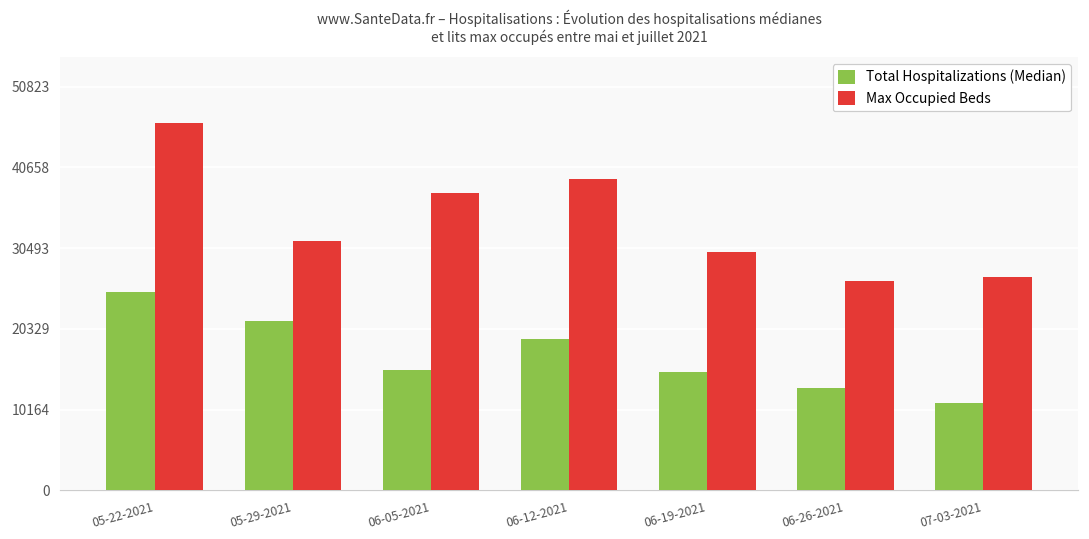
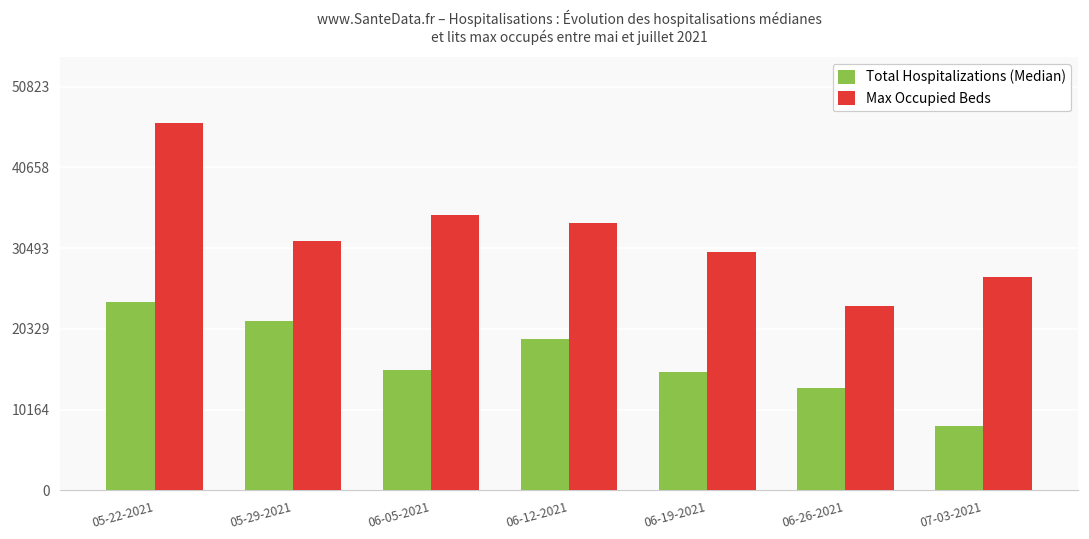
  {
    "Total Hospitalizations (Median)": {
-     "05-22-2021": 25000,
+     "05-22-2021": 24000,
      "05-29-2021": 21000,
      "06-05-2021": 15000,
      "06-12-2021": 19000,
      "06-19-2021": 15000,
      "06-26-2021": 13000,
-     "07-03-2021": 11000
+     "07-03-2021": 8000
    },
    "Max Occupied Beds": {
      "05-22-2021": 46000,
      "05-29-2021": 31000,
-     "06-05-2021": 37000,
-     "06-12-2021": 39000,
+     "06-05-2021": 35000,
+     "06-12-2021": 34000,
      "06-19-2021": 30000,
-     "06-26-2021": 26000,
+     "06-26-2021": 23000,
      "07-03-2021": 27000
    }
  }
